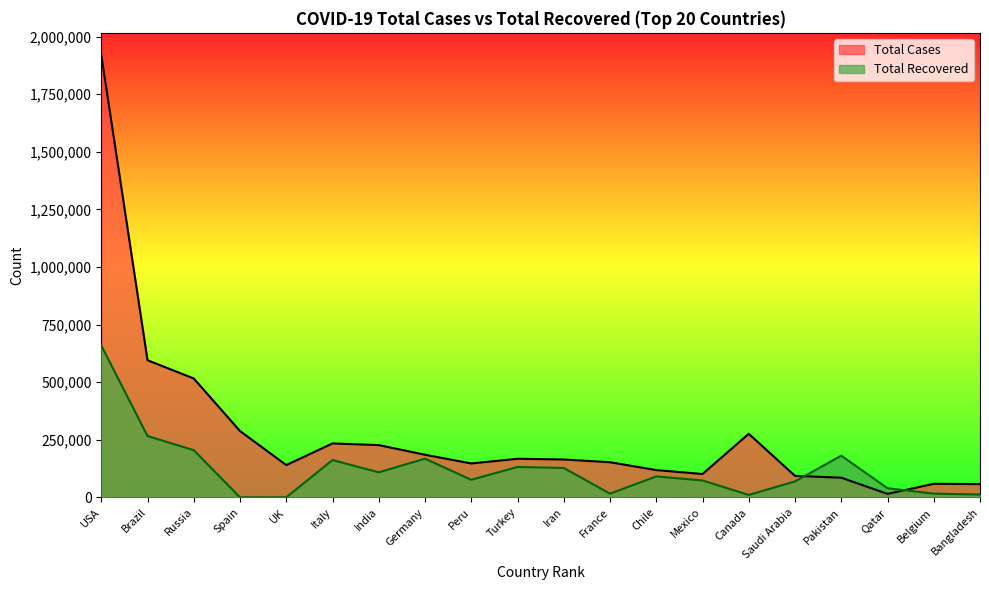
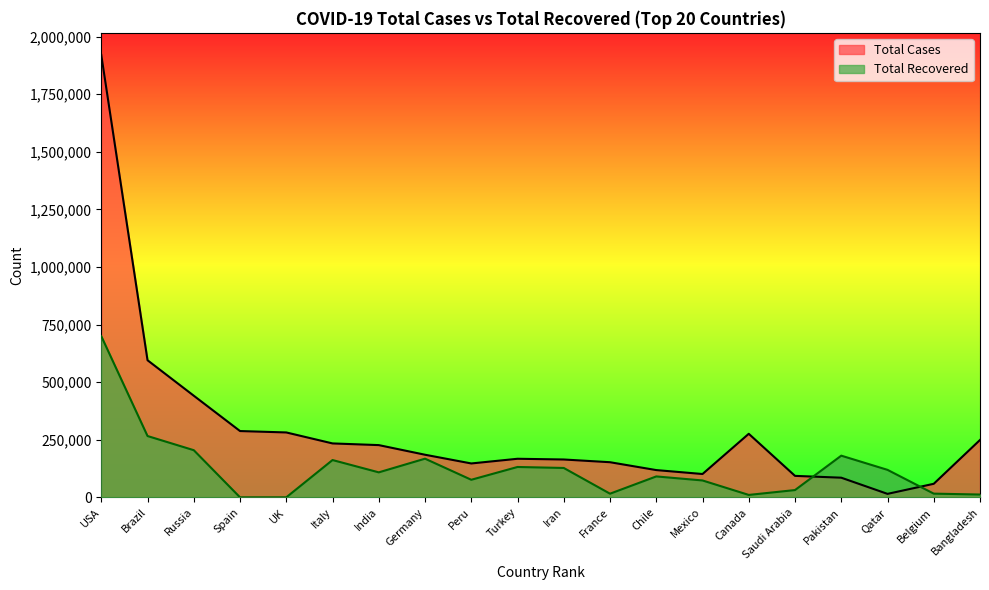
  {
    "Total Cases": {
      "USA": "1,920,000",
      "Brazil": "600,000",
-     "Russia": "520,000",
+     "Russia": "440,000",
      "Spain": "290,000",
-     "UK": "140,000",
+     "UK": "280,000",
      "Italy": "230,000",
      "India": "230,000",
      "Germany": "180,000",
      "Peru": "150,000",
      "Turkey": "170,000",
      "Iran": "160,000",
      "France": "150,000",
      "Chile": "120,000",
      "Mexico": "100,000",
      "Canada": "280,000",
      "Saudi Arabia": "90,000",
      "Pakistan": "90,000",
      "Qatar": "20,000",
      "Belgium": "60,000",
-     "Bangladesh": "60,000"
+     "Bangladesh": "250,000"
    },
    "Total Recovered": {
-     "USA": "660,000",
+     "USA": "700,000",
      "Brazil": "270,000",
      "Russia": "200,000",
      "Spain": "0",
      "UK": "0",
      "Italy": "160,000",
      "India": "110,000",
      "Germany": "170,000",
      "Peru": "80,000",
      "Turkey": "130,000",
      "Iran": "130,000",
      "France": "20,000",
      "Chile": "90,000",
      "Mexico": "70,000",
      "Canada": "10,000",
-     "Saudi Arabia": "70,000",
+     "Saudi Arabia": "30,000",
      "Pakistan": "180,000",
-     "Qatar": "40,000",
+     "Qatar": "120,000",
      "Belgium": "20,000",
      "Bangladesh": "10,000"
    }
  }
